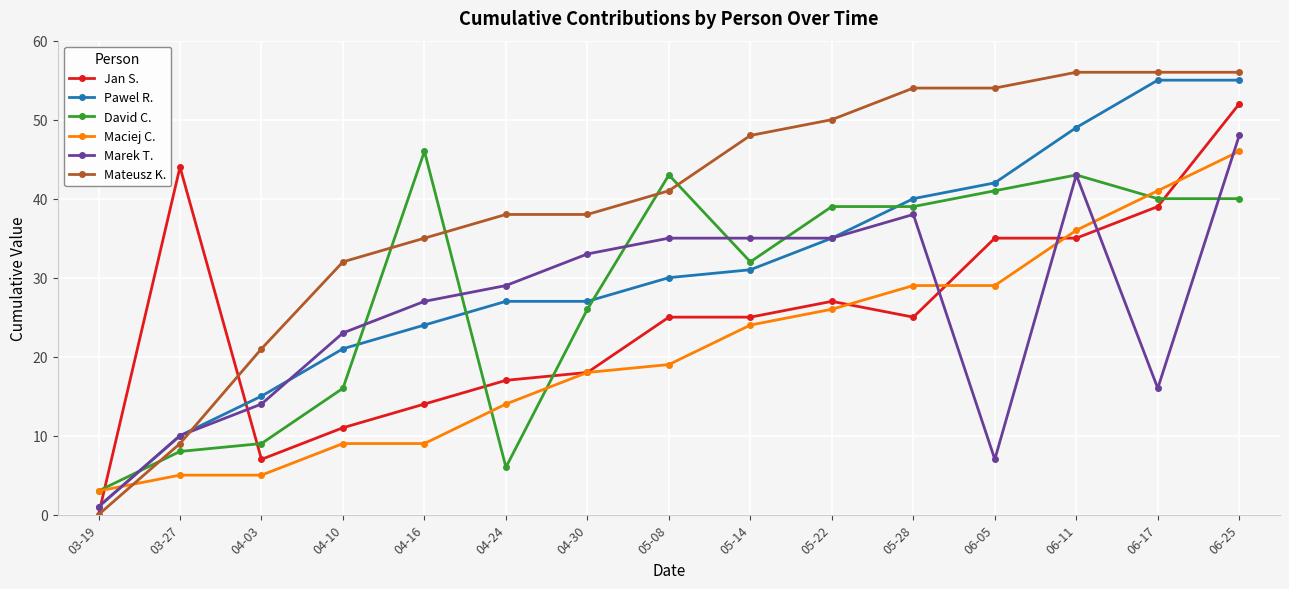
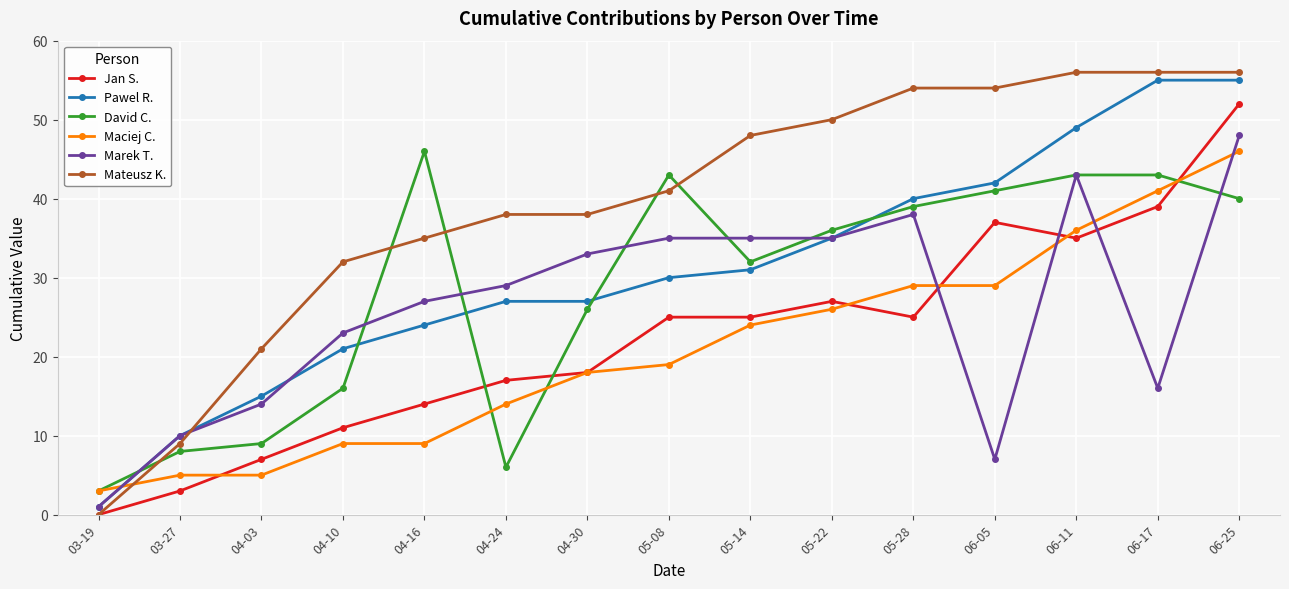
  {
    "Jan S.": {
-     "03-27": 44,
+     "03-27": 3,
      "04-03": 7,
      "04-10": 11,
      "04-16": 14,
      "04-24": 17,
      "05-08": 25,
      "05-14": 25,
      "05-22": 27,
      "05-28": 25,
-     "06-05": 35,
+     "06-05": 37,
      "06-11": 35,
      "06-17": 39,
      "06-25": 52
    },
    "Pawel R.": {
      "04-03": 15,
      "04-10": 21,
      "04-16": 24,
      "04-24": 27,
      "04-30": 27,
      "05-08": 30,
      "05-14": 31,
      "05-28": 40,
      "06-05": 42,
      "06-11": 49,
      "06-17": 55,
      "06-25": 55
    },
    "David C.": {
      "03-27": 8,
      "04-03": 9,
      "04-10": 16,
      "04-16": 46,
      "04-24": 6,
      "04-30": 26,
      "05-08": 43,
      "05-14": 32,
-     "05-22": 39,
+     "05-22": 36,
      "05-28": 39,
      "06-05": 41,
-     "06-17": 40,
+     "06-17": 43,
      "06-25": 40
    },
    "Maciej C.": {
      "03-27": 5,
      "04-03": 5,
      "04-10": 9,
      "04-16": 9,
      "04-24": 14,
      "05-08": 19,
      "05-14": 24,
      "05-22": 26,
      "05-28": 29,
      "06-05": 29,
      "06-11": 36,
      "06-17": 41,
      "06-25": 46
    },
    "Marek T.": {
      "04-03": 14,
      "04-10": 23,
      "04-16": 27,
      "04-24": 29,
      "04-30": 33,
      "05-08": 35,
      "05-14": 35,
      "05-28": 38,
      "06-05": 7,
      "06-17": 16,
      "06-25": 48
    },
    "Mateusz K.": {
      "03-27": 9,
      "04-03": 21,
      "04-10": 32,
      "04-16": 35,
      "04-24": 38,
      "04-30": 38,
      "05-08": 41,
      "05-14": 48,
      "05-22": 50,
      "05-28": 54,
      "06-05": 54,
      "06-11": 56,
      "06-17": 56,
      "06-25": 56
    }
  }
